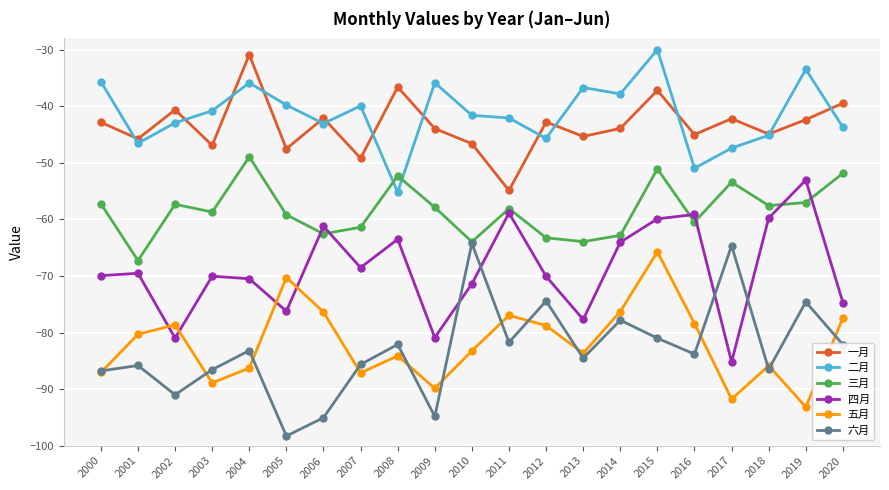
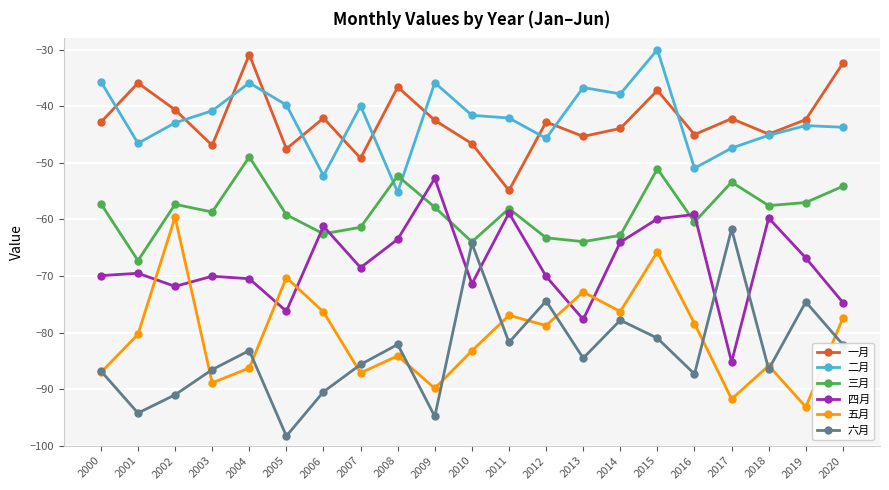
  {
    "一月": {
      "2000": -43,
-     "2001": -46,
+     "2001": -36,
      "2002": -41,
      "2003": -47,
      "2004": -31,
      "2005": -48,
      "2006": -42,
      "2007": -49,
      "2008": -37,
-     "2009": -44,
+     "2009": -42,
      "2010": -47,
      "2011": -55,
      "2012": -43,
      "2013": -45,
      "2014": -44,
      "2015": -37,
      "2016": -45,
      "2017": -42,
      "2019": -42,
-     "2020": -39
+     "2020": -32
    },
    "二月": {
      "2000": -36,
      "2001": -47,
      "2002": -43,
      "2003": -41,
      "2004": -36,
      "2005": -40,
-     "2006": -43,
+     "2006": -52,
      "2007": -40,
      "2008": -55,
      "2009": -36,
      "2010": -42,
      "2011": -42,
      "2012": -46,
      "2013": -37,
      "2014": -38,
      "2015": -30,
      "2016": -51,
      "2017": -47,
-     "2019": -33,
+     "2019": -43,
      "2020": -44
    },
    "三月": {
      "2000": -57,
      "2001": -67,
      "2002": -57,
      "2003": -59,
      "2004": -49,
      "2005": -59,
      "2006": -63,
      "2007": -61,
      "2008": -52,
      "2009": -58,
      "2011": -58,
      "2012": -63,
      "2013": -64,
      "2014": -63,
      "2015": -51,
      "2016": -60,
      "2017": -53,
      "2018": -58,
      "2019": -57,
-     "2020": -52
+     "2020": -54
    },
    "四月": {
      "2000": -70,
      "2001": -70,
-     "2002": -81,
+     "2002": -72,
      "2003": -70,
      "2004": -70,
      "2005": -76,
      "2006": -61,
      "2007": -69,
      "2008": -64,
-     "2009": -81,
+     "2009": -53,
      "2010": -71,
      "2011": -59,
      "2012": -70,
      "2013": -78,
      "2014": -64,
      "2015": -60,
      "2016": -59,
      "2017": -85,
      "2018": -60,
-     "2019": -53,
+     "2019": -67,
      "2020": -75
    },
    "五月": {
      "2001": -80,
-     "2002": -79,
+     "2002": -60,
      "2003": -89,
      "2004": -86,
      "2005": -70,
      "2006": -76,
      "2007": -87,
      "2008": -84,
      "2009": -90,
      "2010": -83,
      "2011": -77,
      "2012": -79,
-     "2013": -84,
+     "2013": -73,
      "2014": -76,
      "2015": -66,
      "2016": -78,
      "2017": -92,
      "2018": -86,
      "2019": -93,
      "2020": -77
    },
    "六月": {
-     "2001": -86,
+     "2001": -94,
      "2002": -91,
      "2003": -87,
      "2004": -83,
      "2005": -98,
-     "2006": -95,
+     "2006": -90,
      "2007": -86,
      "2008": -82,
      "2009": -95,
      "2011": -82,
      "2012": -74,
      "2013": -85,
      "2014": -78,
      "2015": -81,
-     "2016": -84,
-     "2017": -65,
+     "2016": -87,
+     "2017": -62,
      "2018": -86,
      "2019": -75
    }
  }
